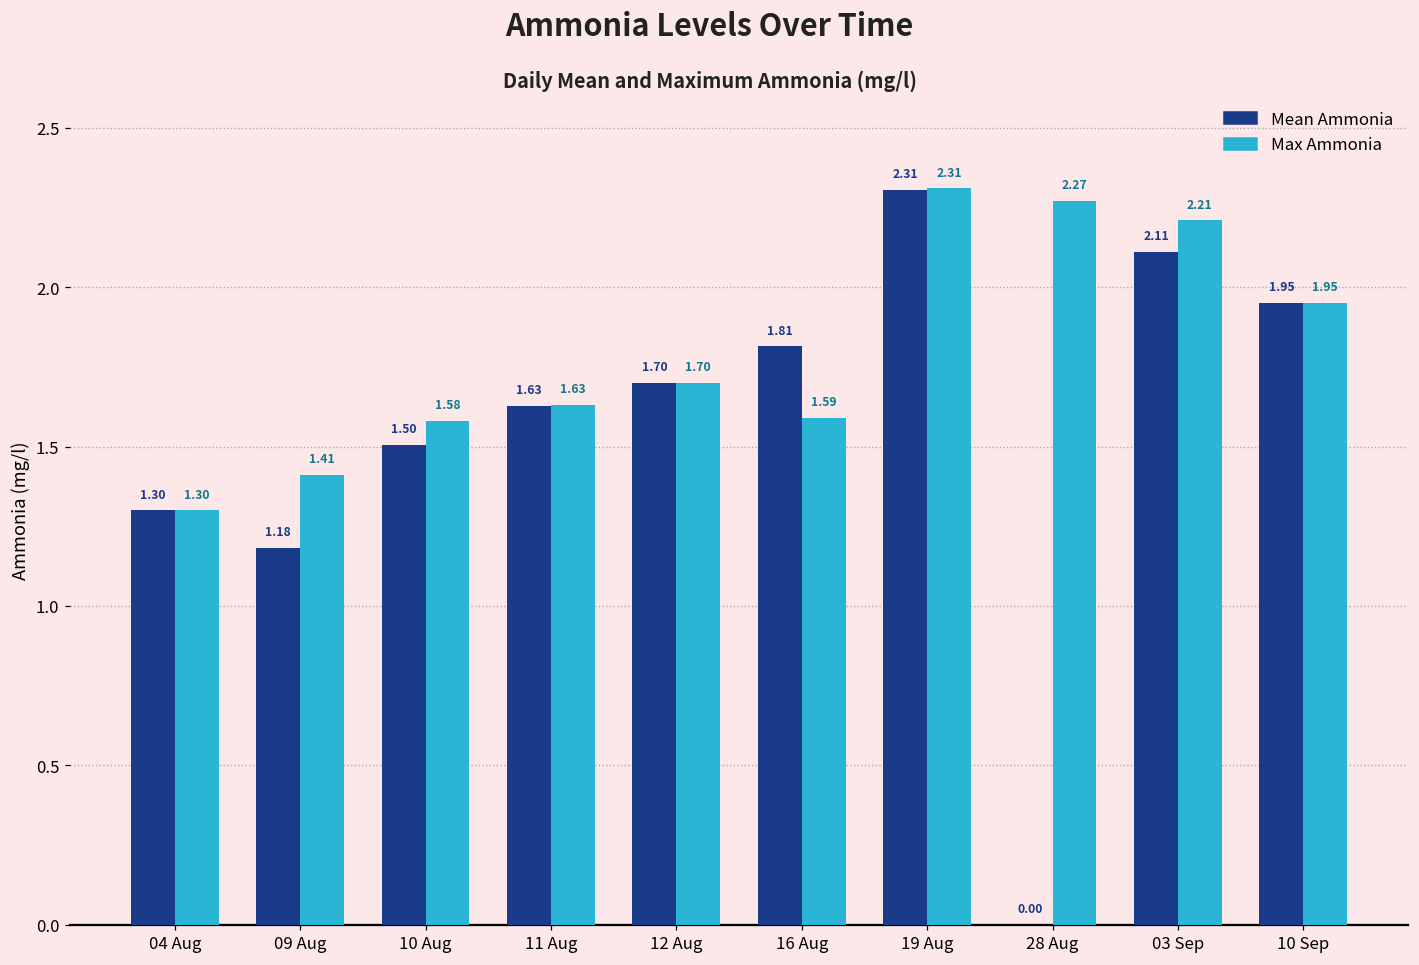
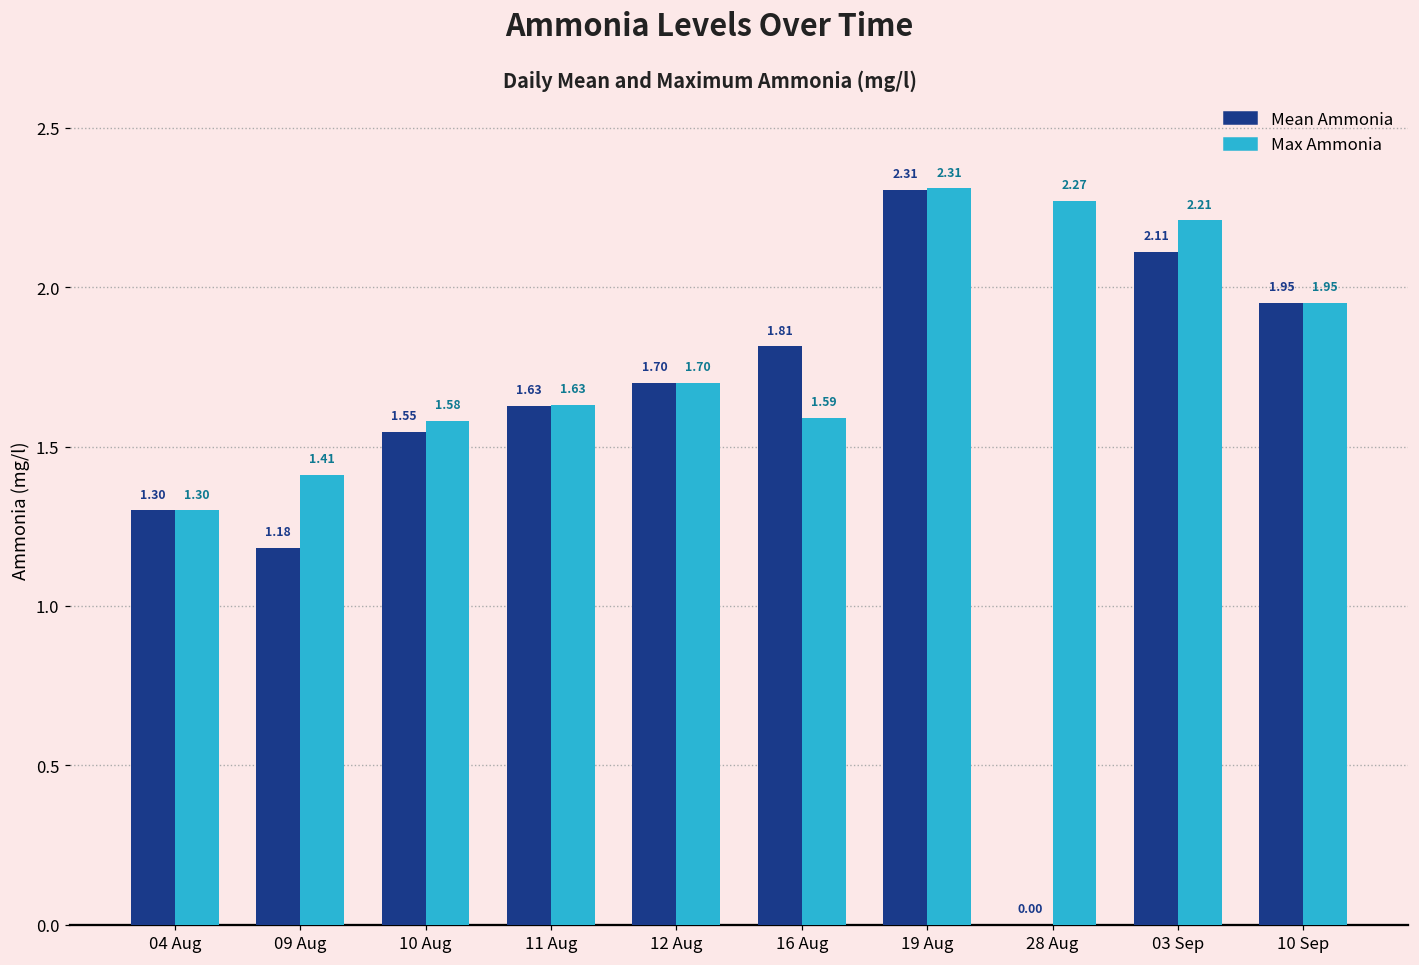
  {
    "Mean Ammonia": {
      "04 Aug": 1.30,
      "09 Aug": 1.18,
-     "10 Aug": 1.50,
+     "10 Aug": 1.55,
      "11 Aug": 1.63,
      "12 Aug": 1.70,
      "16 Aug": 1.81,
      "19 Aug": 2.31,
      "28 Aug": 0.00,
      "03 Sep": 2.11,
      "10 Sep": 1.95
    },
    "Max Ammonia": {
      "04 Aug": 1.30,
      "09 Aug": 1.41,
      "10 Aug": 1.58,
      "11 Aug": 1.63,
      "12 Aug": 1.70,
      "16 Aug": 1.59,
      "19 Aug": 2.31,
      "28 Aug": 2.27,
      "03 Sep": 2.21,
      "10 Sep": 1.95
    }
  }
